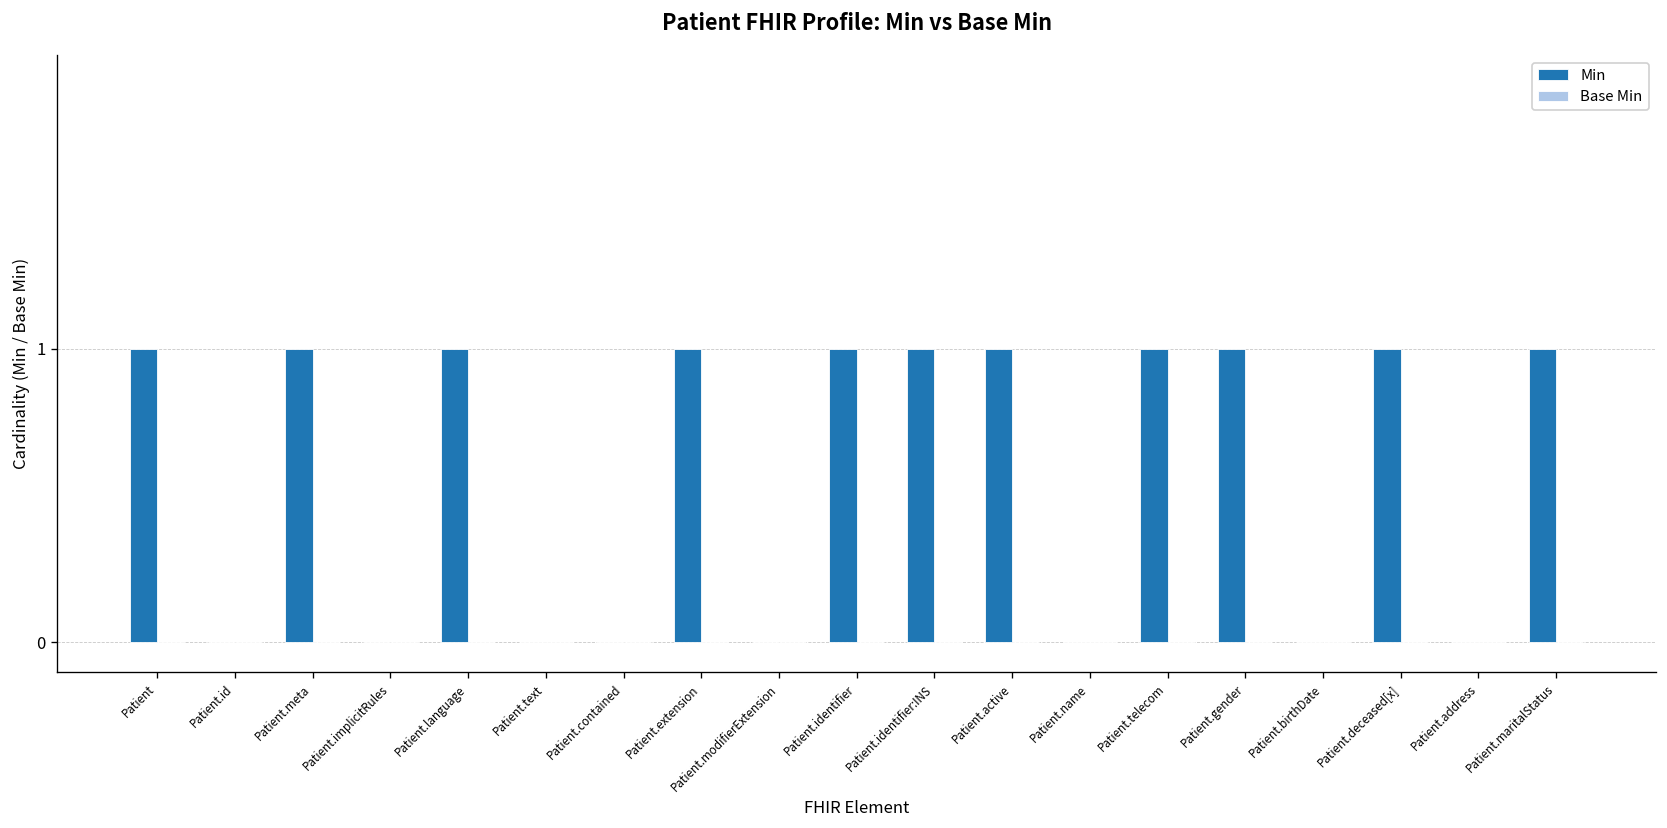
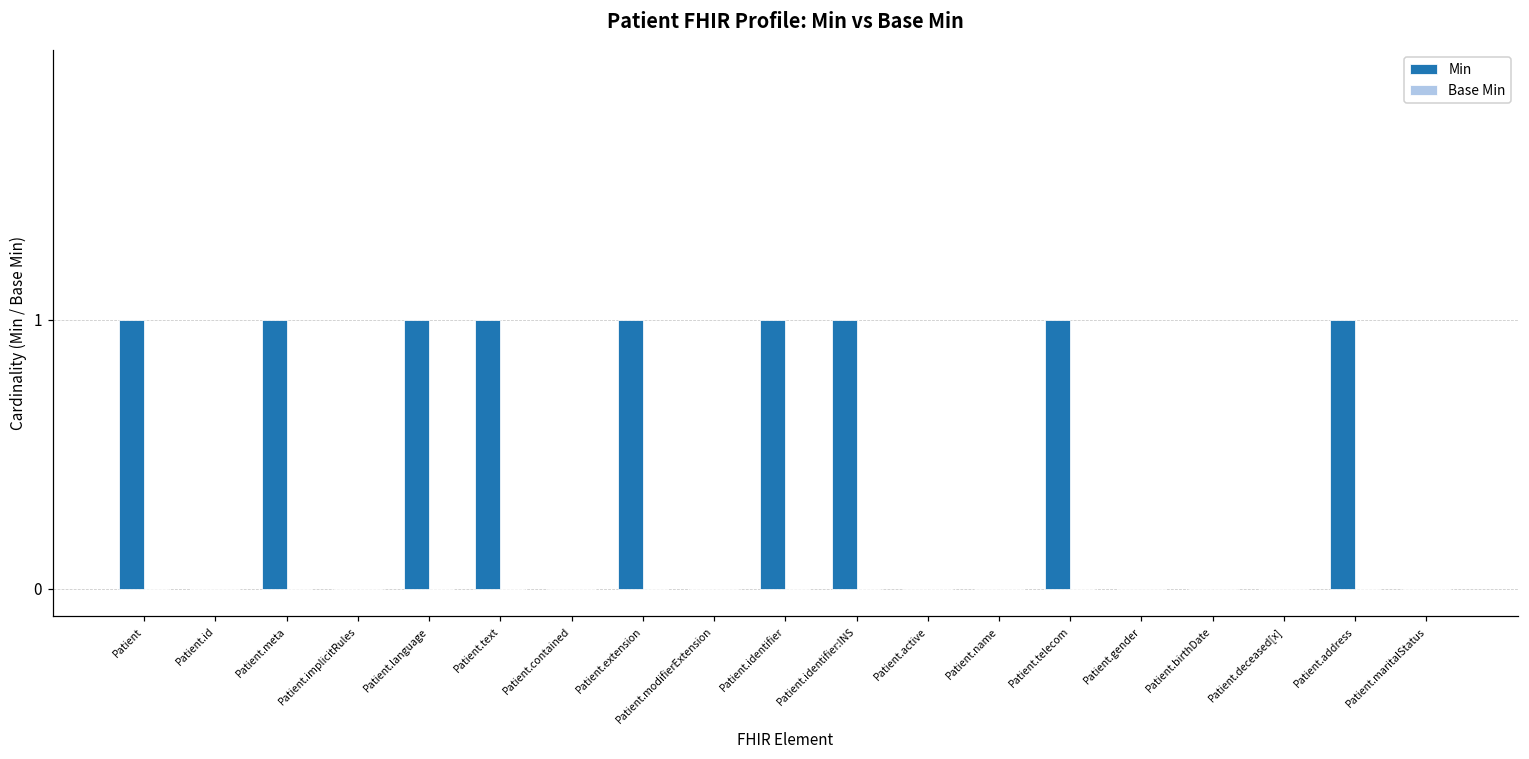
  {
    "Min": {
      "Patient": 1,
      "Patient.id": 0,
      "Patient.meta": 1,
      "Patient.implicitRules": 0,
      "Patient.language": 1,
-     "Patient.text": 0,
+     "Patient.text": 1,
      "Patient.contained": 0,
      "Patient.extension": 1,
      "Patient.modifierExtension": 0,
      "Patient.identifier": 1,
      "Patient.identifier:INS": 1,
-     "Patient.active": 1,
+     "Patient.active": 0,
      "Patient.name": 0,
      "Patient.telecom": 1,
-     "Patient.gender": 1,
+     "Patient.gender": 0,
      "Patient.birthDate": 0,
-     "Patient.deceased[x]": 1,
-     "Patient.address": 0,
-     "Patient.maritalStatus": 1
+     "Patient.deceased[x]": 0,
+     "Patient.address": 1,
+     "Patient.maritalStatus": 0
    },
    "Base Min": {
      "Patient": 0,
      "Patient.id": 0,
      "Patient.meta": 0,
      "Patient.implicitRules": 0,
      "Patient.language": 0,
      "Patient.text": 0,
      "Patient.contained": 0,
      "Patient.extension": 0,
      "Patient.modifierExtension": 0,
      "Patient.identifier": 0,
      "Patient.identifier:INS": 0,
      "Patient.active": 0,
      "Patient.name": 0,
      "Patient.telecom": 0,
      "Patient.gender": 0,
      "Patient.birthDate": 0,
      "Patient.deceased[x]": 0,
      "Patient.address": 0,
      "Patient.maritalStatus": 0
    }
  }
